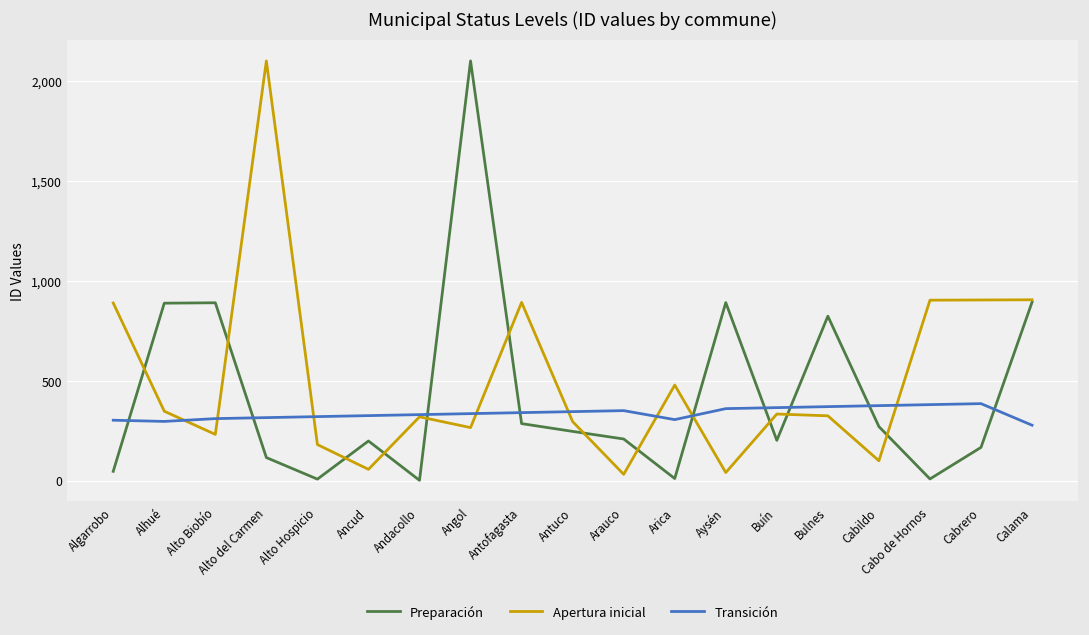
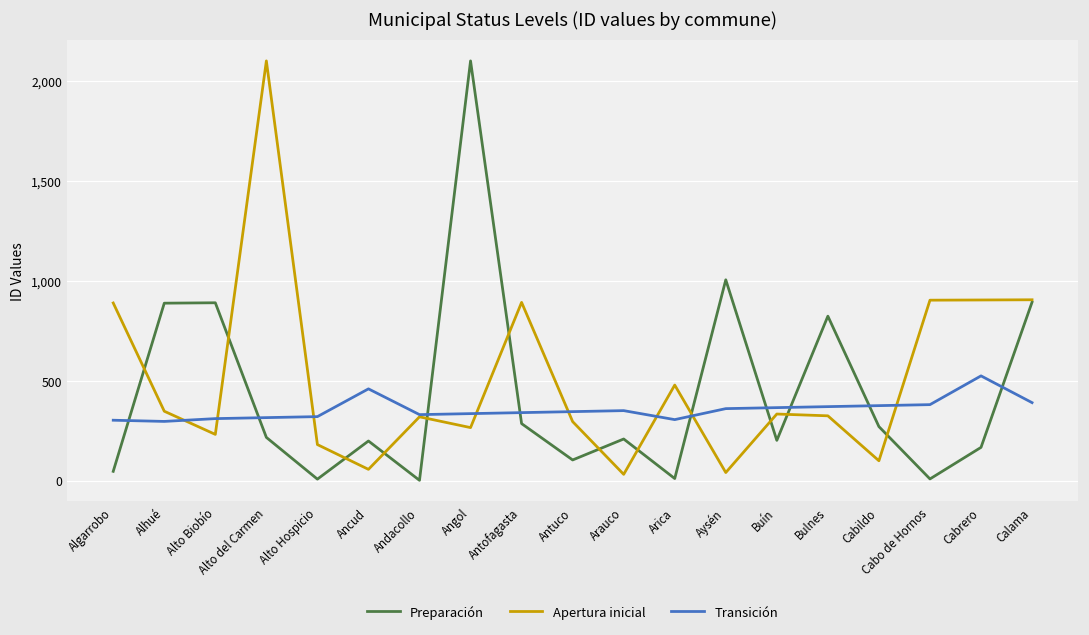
  {
    "Preparación": {
      "Algarrobo": "50",
      "Alhué": "890",
      "Alto Biobío": "890",
-     "Alto del Carmen": "120",
+     "Alto del Carmen": "220",
      "Alto Hospicio": "10",
      "Ancud": "200",
      "Andacollo": "0",
      "Angol": "2,100",
      "Antofagasta": "290",
-     "Antuco": "250",
+     "Antuco": "100",
      "Arauco": "210",
      "Arica": "10",
-     "Aysén": "890",
+     "Aysén": "1,010",
      "Buín": "200",
      "Bulnes": "820",
      "Cabildo": "270",
      "Cabo de Hornos": "10",
      "Cabrero": "170"
    },
    "Apertura inicial": {
      "Algarrobo": "890",
      "Alhué": "350",
      "Alto Biobío": "230",
      "Alto del Carmen": "2,100",
      "Alto Hospicio": "180",
      "Ancud": "60",
      "Angol": "270",
      "Antofagasta": "890",
      "Antuco": "300",
      "Arauco": "30",
      "Arica": "480",
      "Aysén": "40",
      "Buín": "330",
      "Bulnes": "320",
      "Cabildo": "100",
      "Cabo de Hornos": "900",
      "Cabrero": "900"
    },
    "Transición": {
      "Algarrobo": "300",
      "Alhué": "300",
      "Alto Biobío": "310",
      "Alto del Carmen": "320",
      "Alto Hospicio": "320",
-     "Ancud": "330",
+     "Ancud": "460",
      "Angol": "340",
      "Antofagasta": "340",
      "Antuco": "350",
      "Arauco": "350",
      "Arica": "310",
      "Aysén": "360",
      "Buín": "370",
      "Bulnes": "370",
      "Cabildo": "380",
      "Cabo de Hornos": "380",
-     "Cabrero": "390",
-     "Calama": "280"
+     "Cabrero": "520",
+     "Calama": "390"
    }
  }
